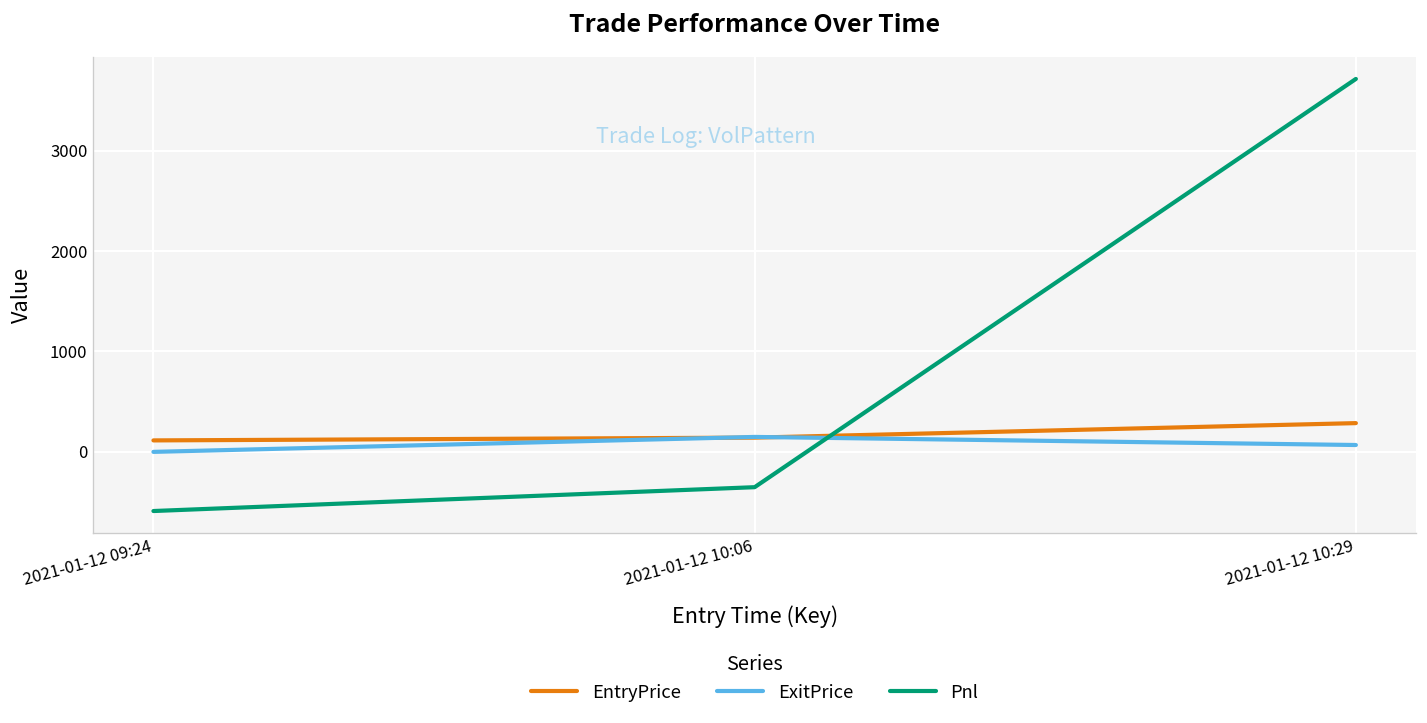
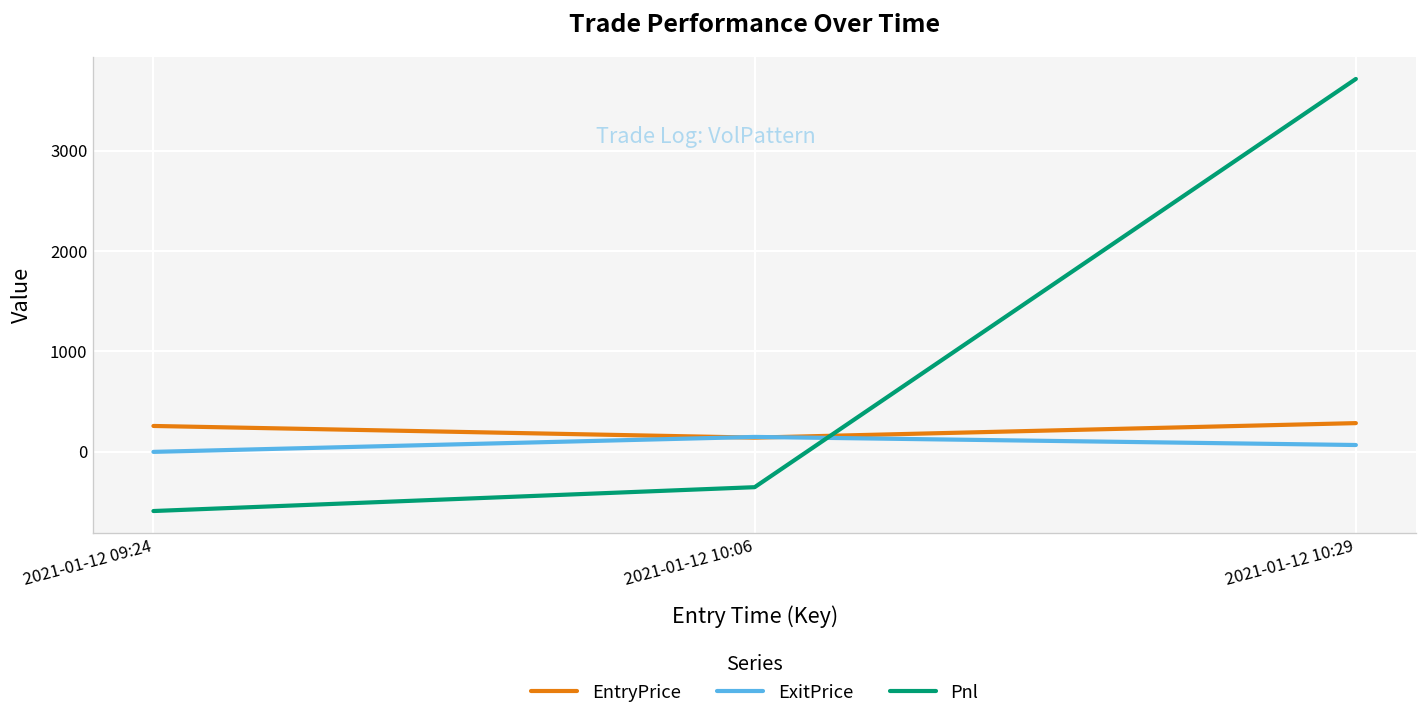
  {
    "EntryPrice": {
-     "2021-01-12 09:24": 100,
+     "2021-01-12 09:24": 300,
      "2021-01-12 10:29": 300
    },
    "ExitPrice": {
      "2021-01-12 09:24": 0,
      "2021-01-12 10:29": 100
    },
    "Pnl": {
      "2021-01-12 09:24": -600,
      "2021-01-12 10:06": -400,
      "2021-01-12 10:29": 3700
    }
  }
